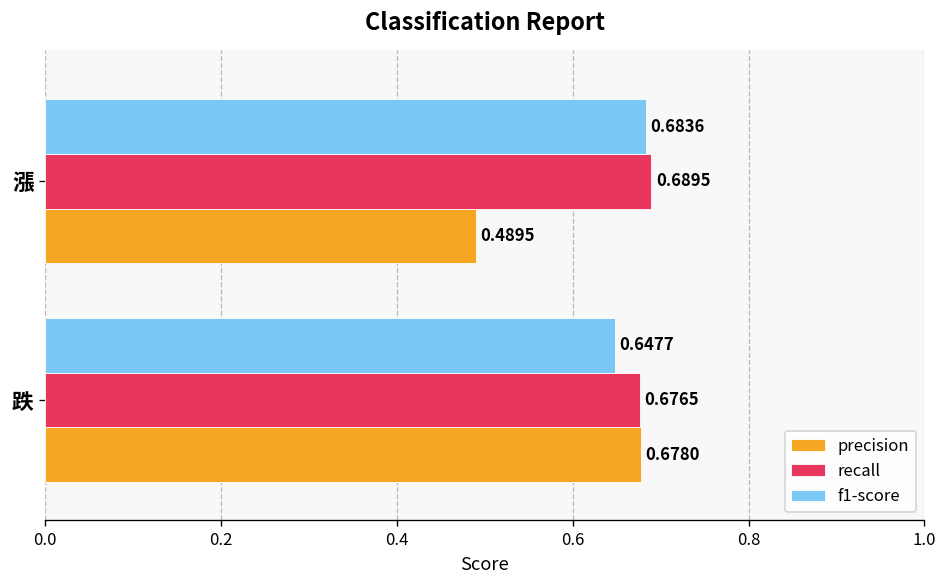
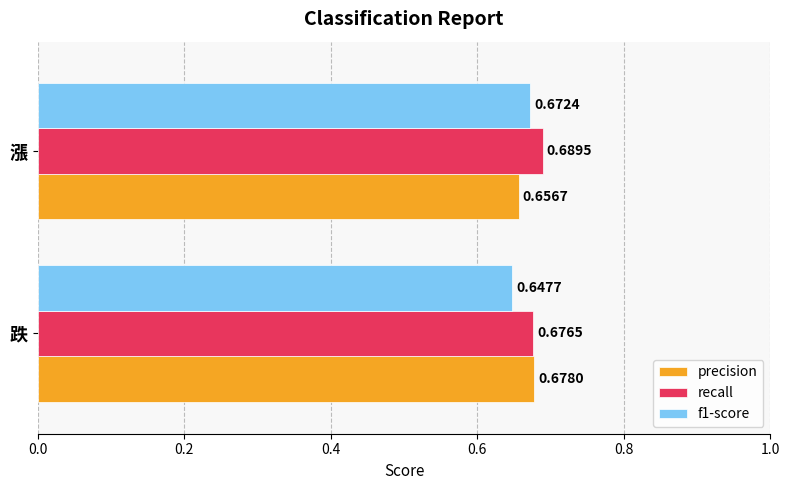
  {
    "precision": {
-     "漲": 0.4895,
+     "漲": 0.6567,
      "跌": 0.6780
    },
    "recall": {
      "漲": 0.6895,
      "跌": 0.6765
    },
    "f1-score": {
-     "漲": 0.6836,
+     "漲": 0.6724,
      "跌": 0.6477
    }
  }
